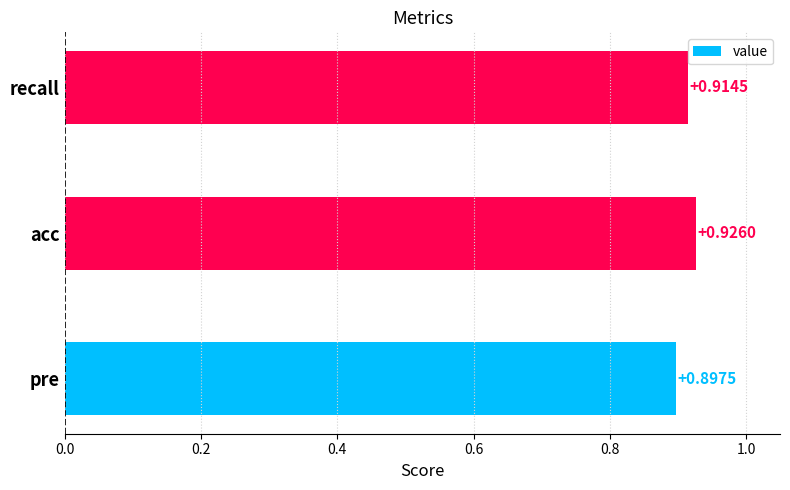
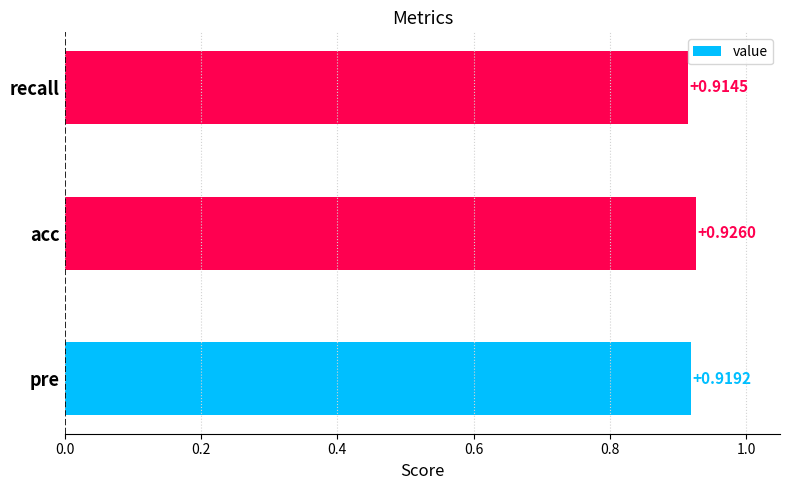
  {
    "recall": "+0.9145",
    "acc": "+0.9260",
-   "pre": "+0.8975"
+   "pre": "+0.9192"
  }
